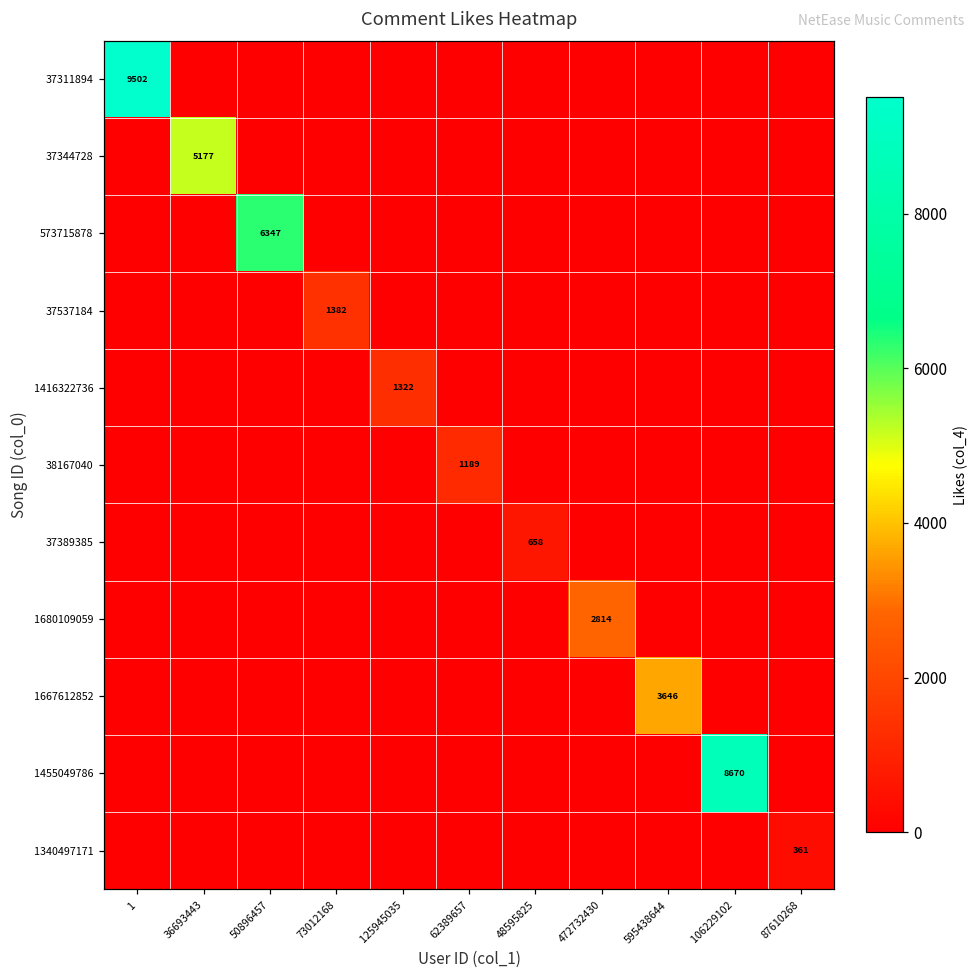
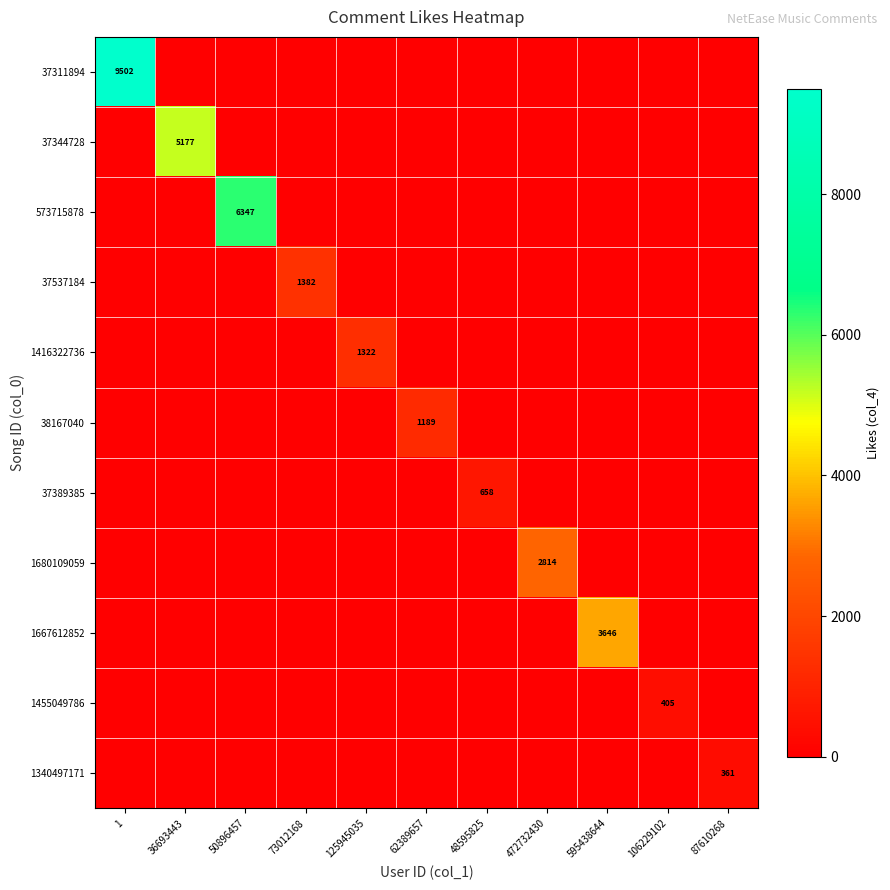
  {
    "37311894": {
      "1": 9502
    },
    "37344728": {
      "36693443": 5177
    },
    "573715878": {
      "50896457": 6347
    },
    "37537184": {
      "73012168": 1382
    },
    "1416322736": {
      "125945035": 1322
    },
    "38167040": {
      "62389657": 1189
    },
    "37389385": {
      "48595825": 658
    },
    "1680109059": {
      "472732430": 2814
    },
    "1667612852": {
      "595438644": 3646
    },
    "1455049786": {
-     "106229102": 8670
+     "106229102": 405
    },
    "1340497171": {
      "87610268": 361
    }
  }
